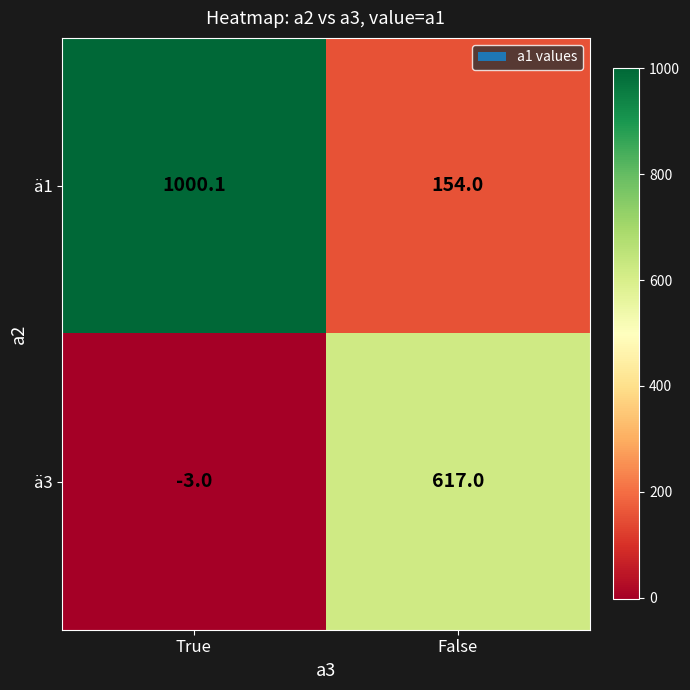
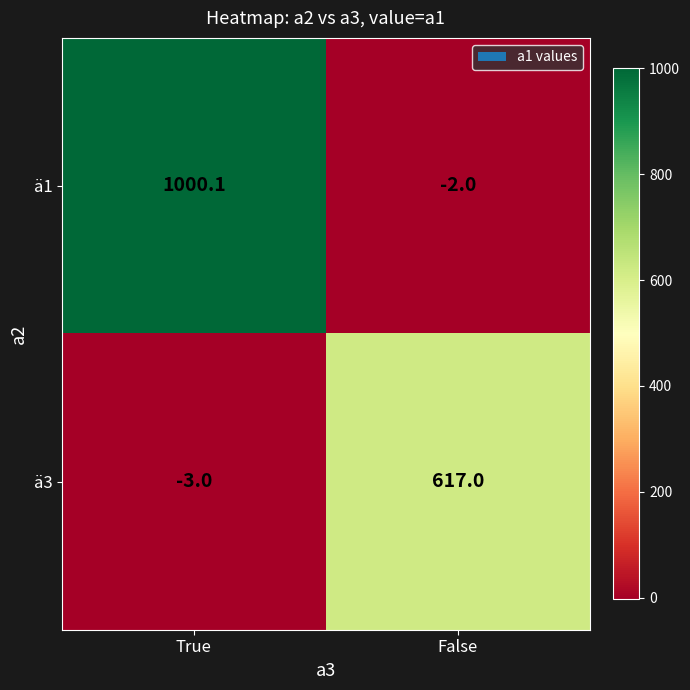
  {
    "ä1": {
      "True": 1000.1,
-     "False": 154.0
+     "False": -2.0
    },
    "ä3": {
      "True": -3.0,
      "False": 617.0
    }
  }
